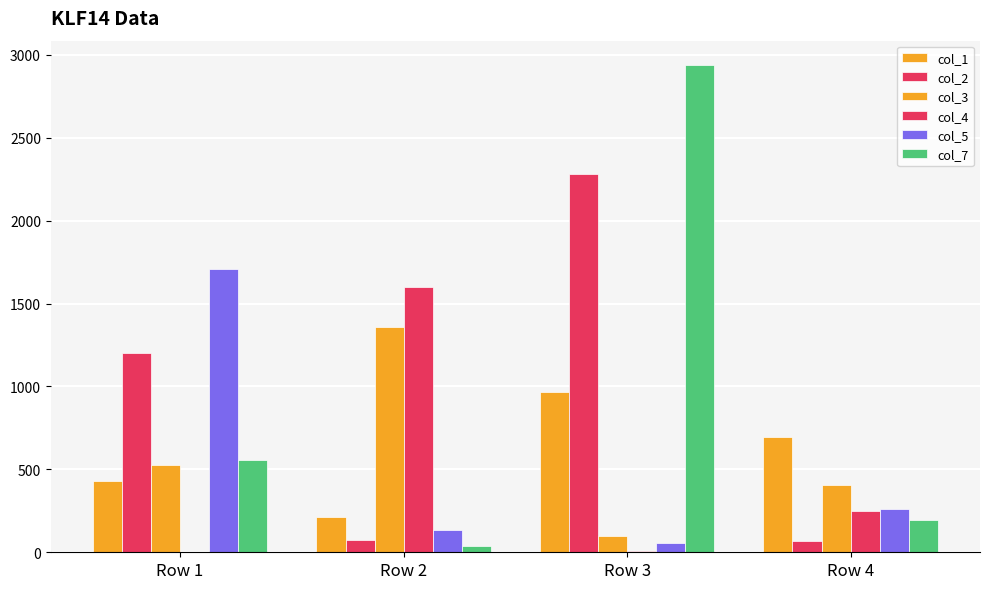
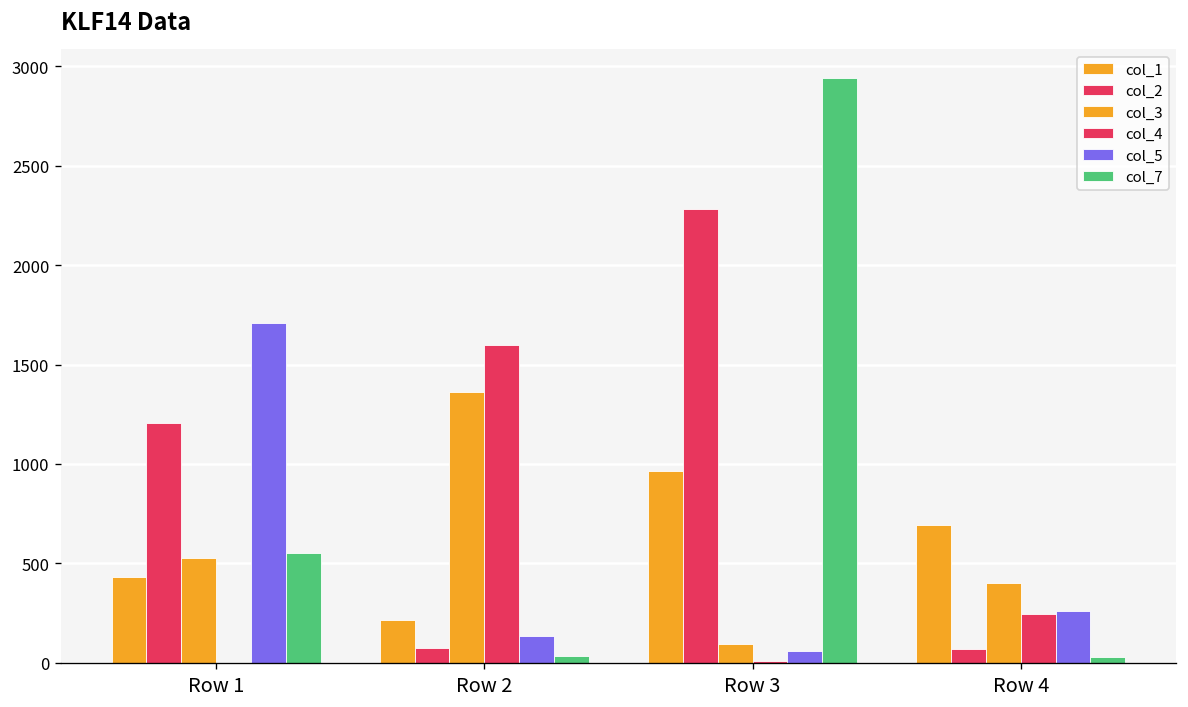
  {
    "col_5": {
      "Row 1": 1710,
      "Row 2": 140,
      "Row 3": 60,
      "Row 4": 260
    },
    "col_7": {
      "Row 1": 550,
      "Row 2": 40,
      "Row 3": 2940,
-     "Row 4": 200
+     "Row 4": 30
    }
  }
